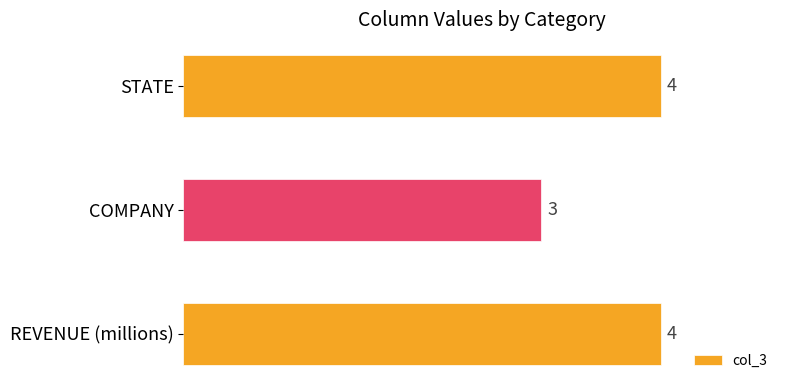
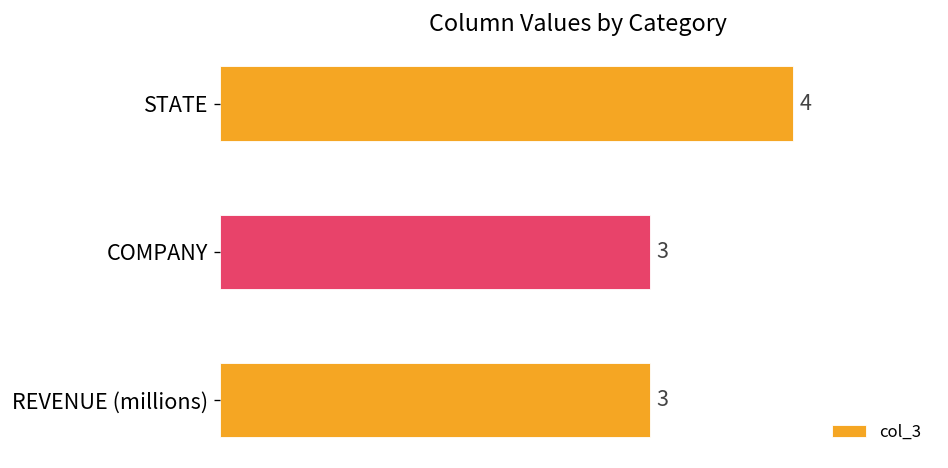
  {
    "STATE": 4,
    "COMPANY": 3,
-   "REVENUE (millions)": 4
+   "REVENUE (millions)": 3
  }
